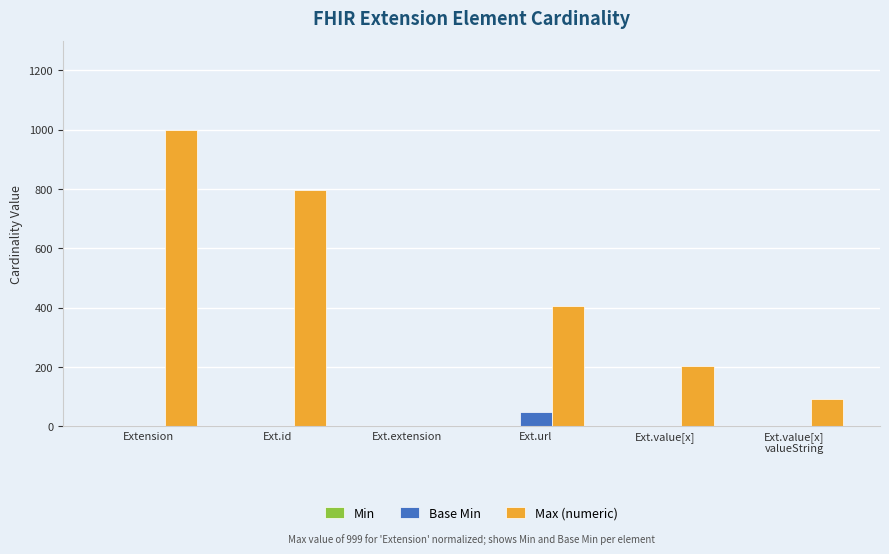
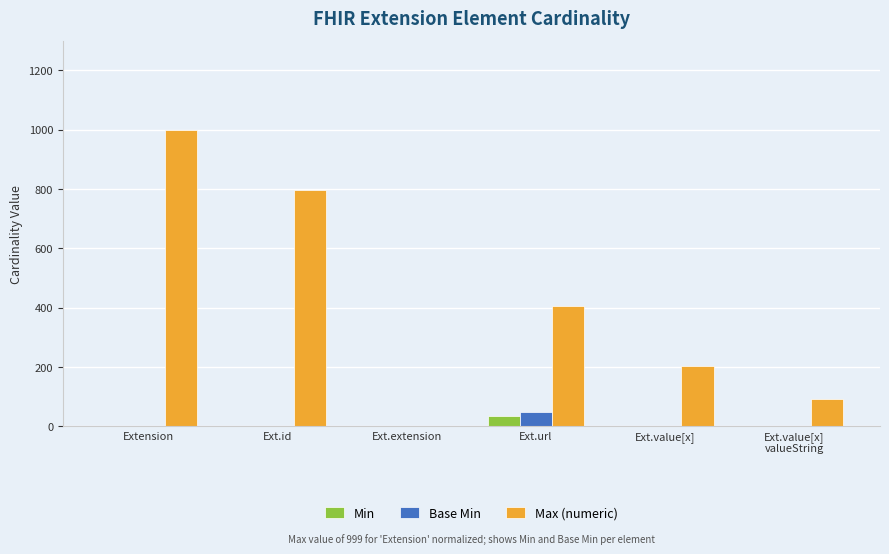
  {
    "Min": {
      "Extension": 0,
      "Ext.id": 0,
      "Ext.extension": 0,
-     "Ext.url": 0,
+     "Ext.url": 30,
      "Ext.value[x]": 0,
      "Ext.value[x] valueString": 0
    },
    "Base Min": {
      "Extension": 0,
      "Ext.id": 0,
      "Ext.extension": 0,
      "Ext.url": 50,
      "Ext.value[x]": 0,
      "Ext.value[x] valueString": 0
    },
    "Max (numeric)": {
      "Extension": 1000,
      "Ext.id": 800,
      "Ext.extension": 0,
      "Ext.url": 410,
      "Ext.value[x]": 200,
      "Ext.value[x] valueString": 90
    }
  }
